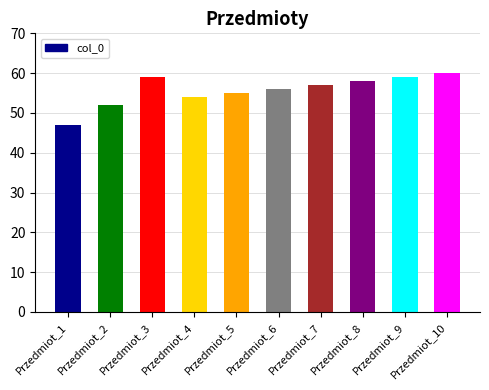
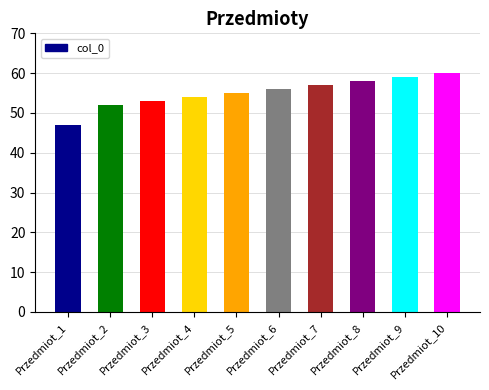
  {
    "Przedmiot_1": 47,
    "Przedmiot_2": 52,
-   "Przedmiot_3": 59,
+   "Przedmiot_3": 53,
    "Przedmiot_4": 54,
    "Przedmiot_5": 55,
    "Przedmiot_6": 56,
    "Przedmiot_7": 57,
    "Przedmiot_8": 58,
    "Przedmiot_9": 59,
    "Przedmiot_10": 60
  }
